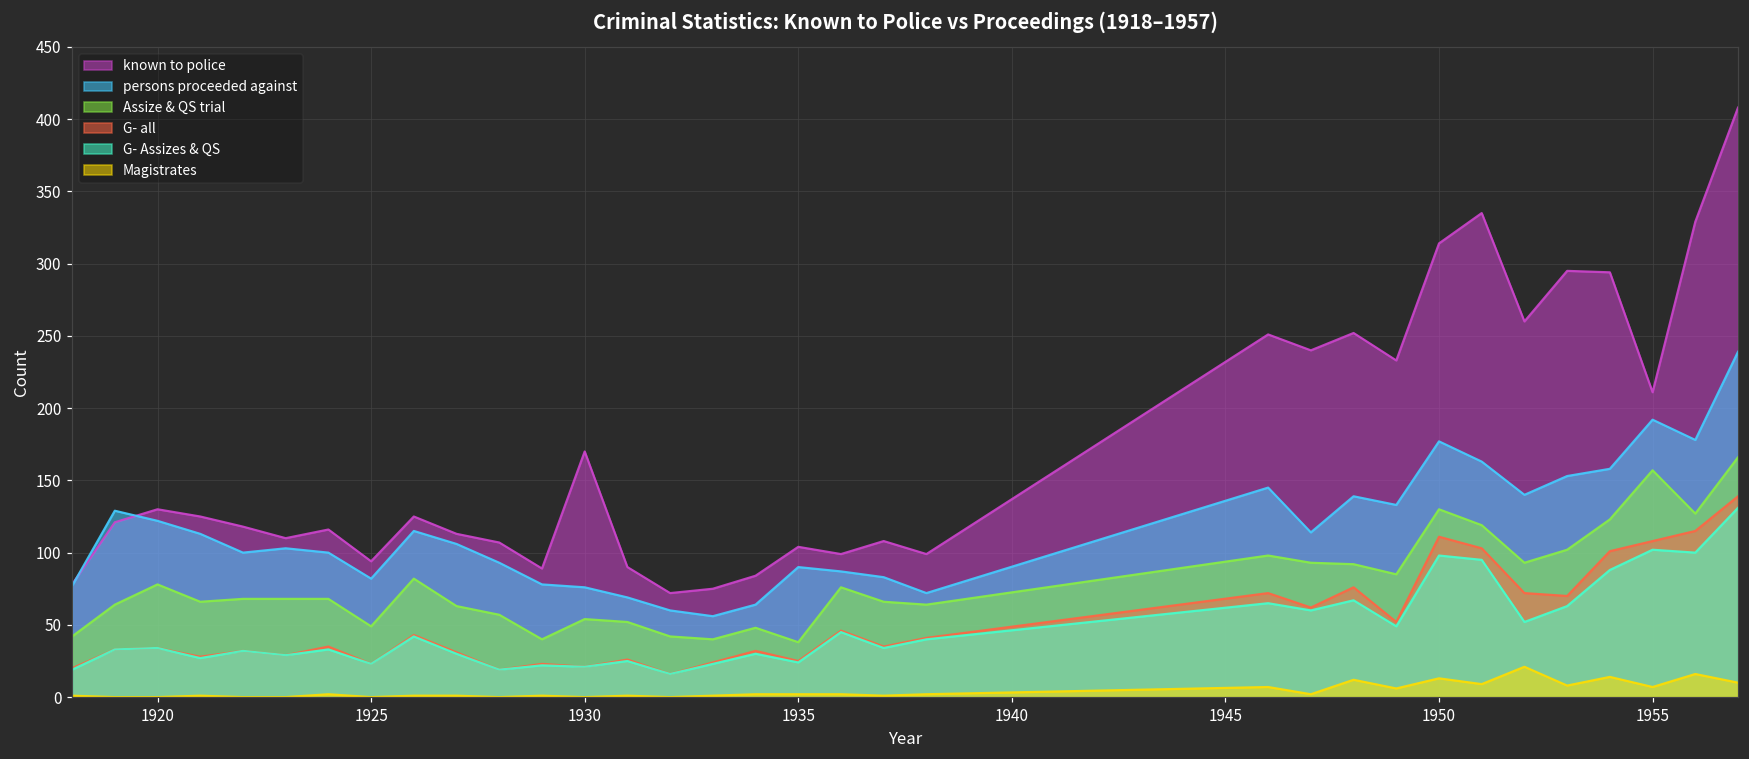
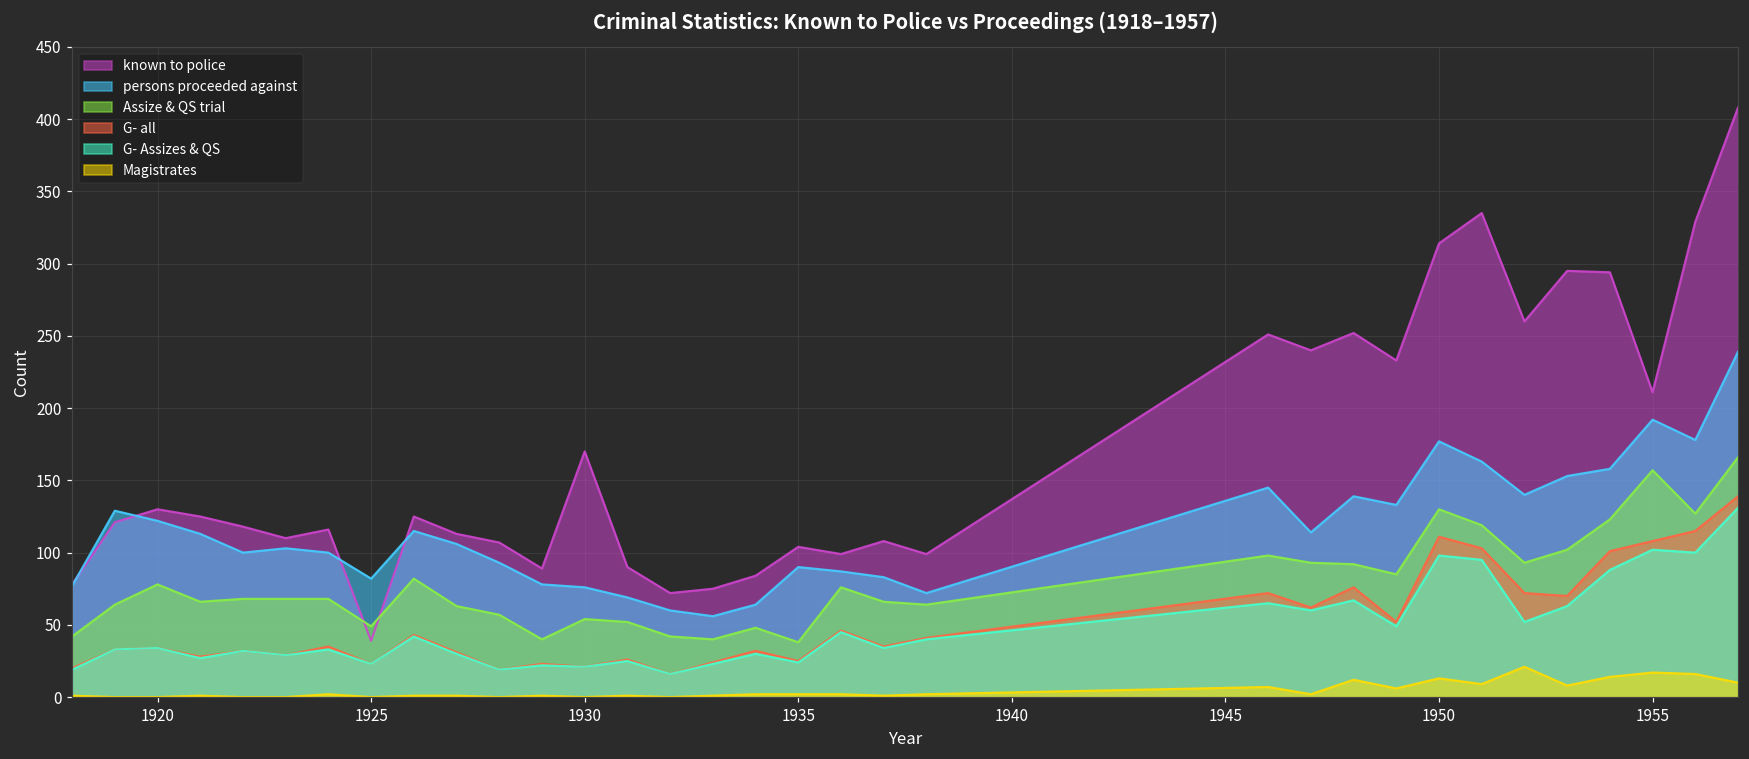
  {
    "known to police": {
      "1920": 130,
-     "1925": 94,
+     "1925": 39,
      "1930": 170,
      "1935": 104,
      "1950": 314,
      "1955": 211
    },
    "Assize & QS trial": {
      "1920": 78,
      "1925": 49,
      "1930": 54,
      "1935": 38,
      "1950": 130,
      "1955": 157
    },
    "G- all": {
      "1950": 111,
      "1955": 108
    },
    "Magistrates": {
      "1920": 0,
      "1925": 0,
      "1930": 0,
      "1935": 2,
      "1950": 13,
-     "1955": 7
+     "1955": 17
    }
  }
